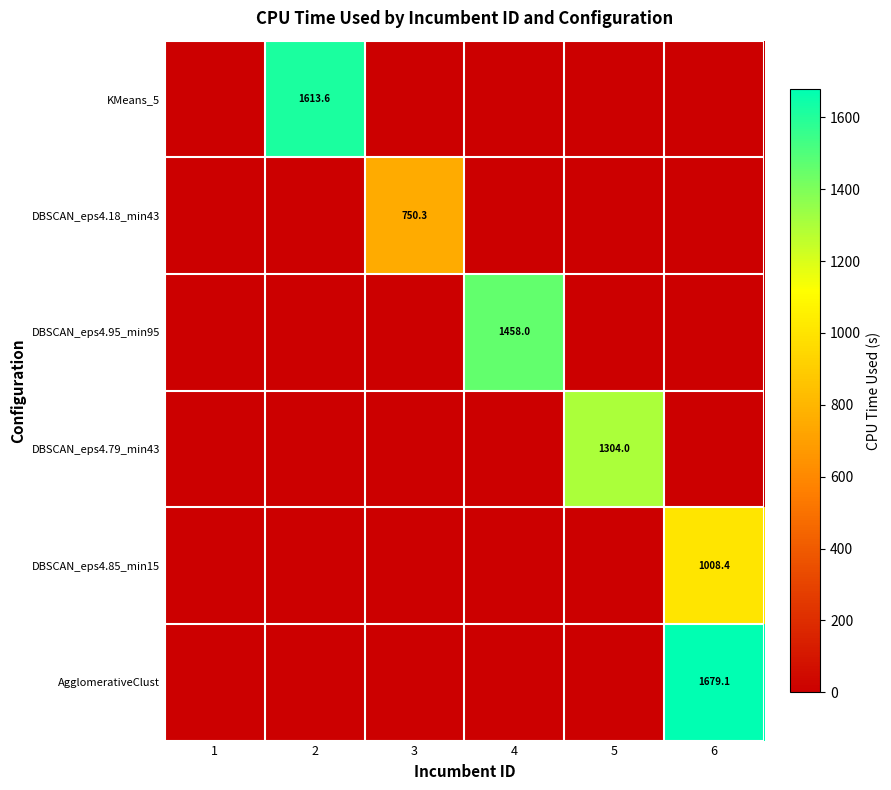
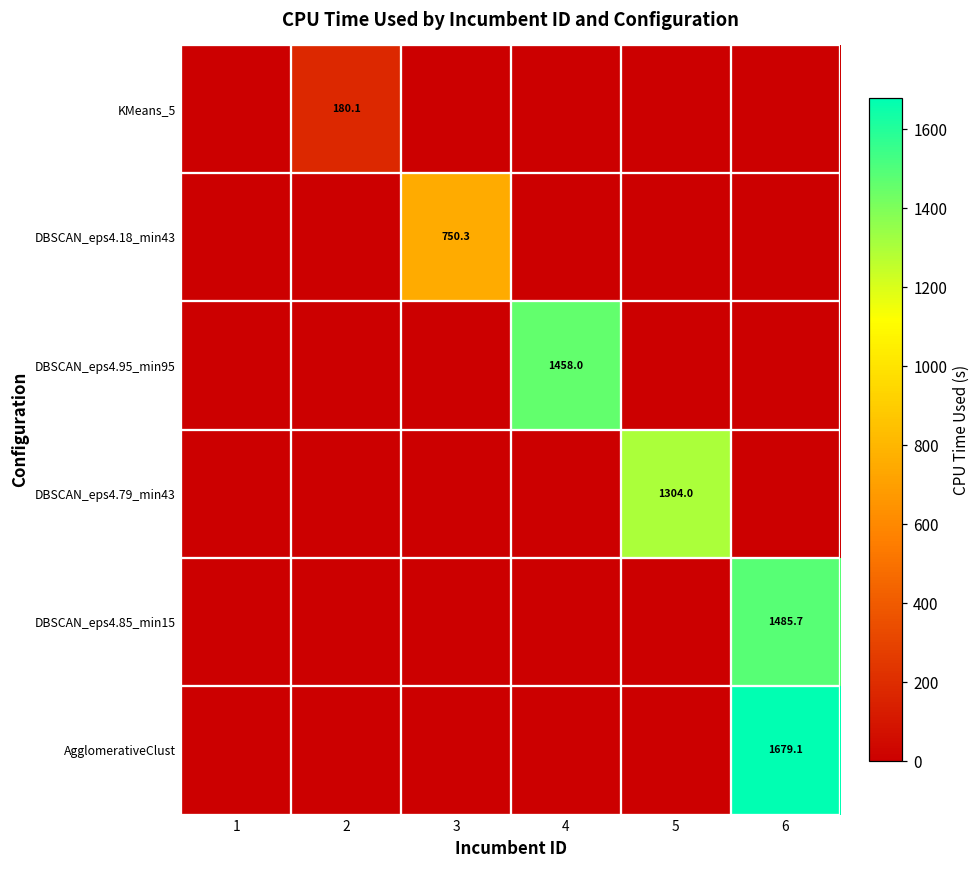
  {
    "KMeans_5": {
-     "2": 1613.6
+     "2": 180.1
    },
    "DBSCAN_eps4.18_min43": {
      "3": 750.3
    },
    "DBSCAN_eps4.95_min95": {
      "4": 1458.0
    },
    "DBSCAN_eps4.79_min43": {
      "5": 1304.0
    },
    "DBSCAN_eps4.85_min15": {
-     "6": 1008.4
+     "6": 1485.7
    },
    "AgglomerativeClust": {
      "6": 1679.1
    }
  }
